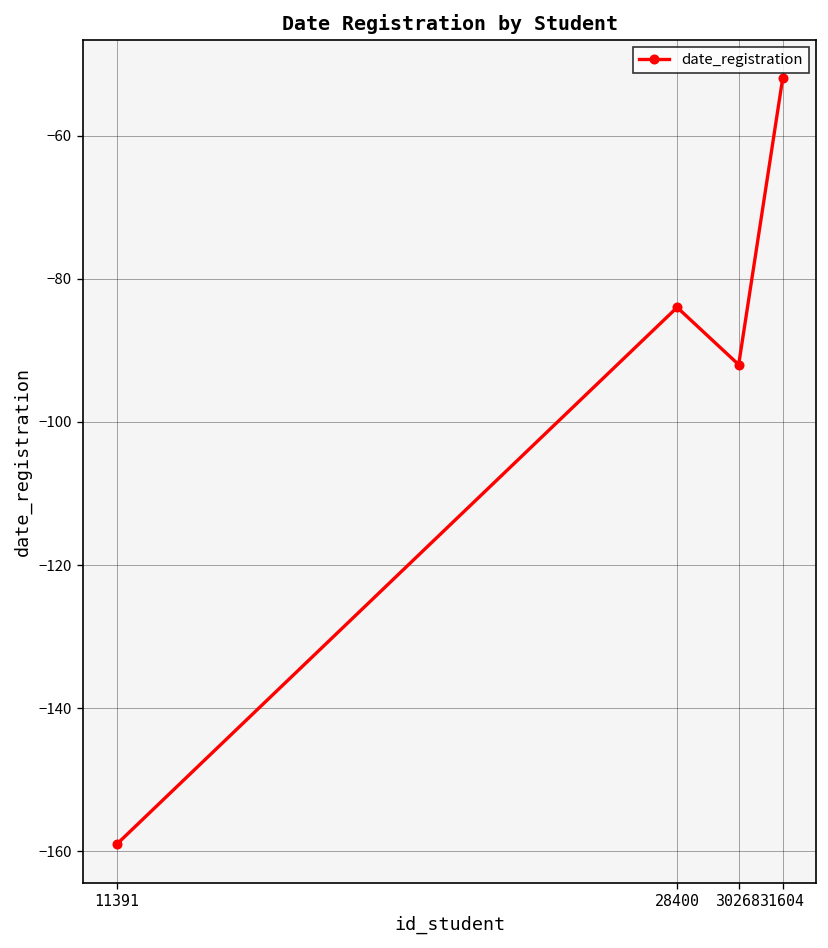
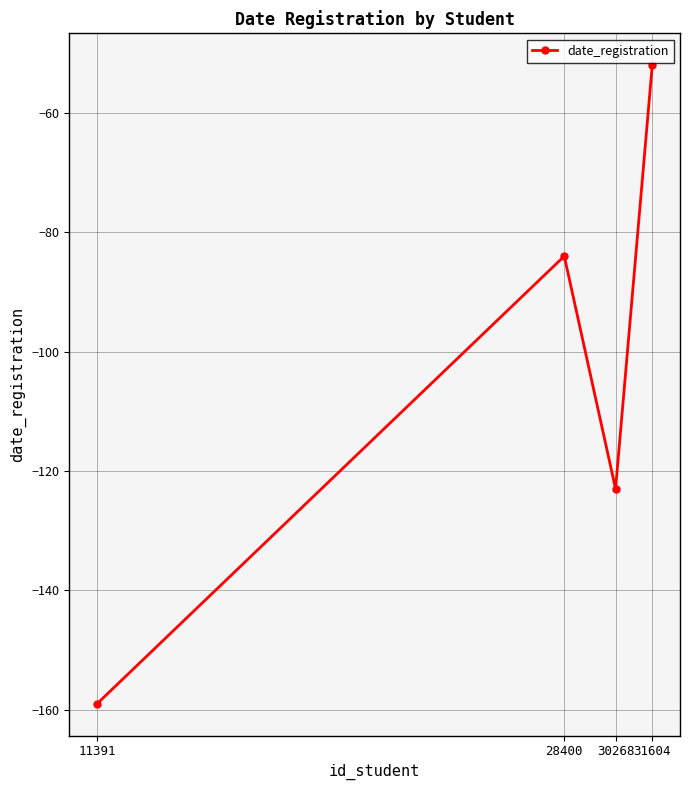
  {
    "11391": -159,
    "28400": -84,
-   "30268": -92,
+   "30268": -123,
    "31604": -52
  }
